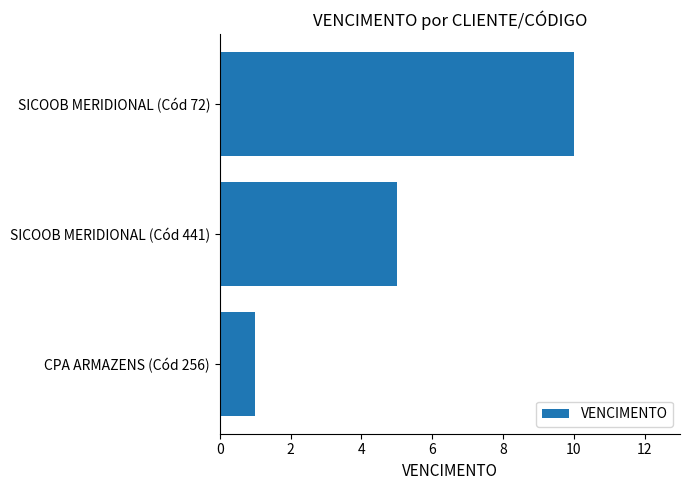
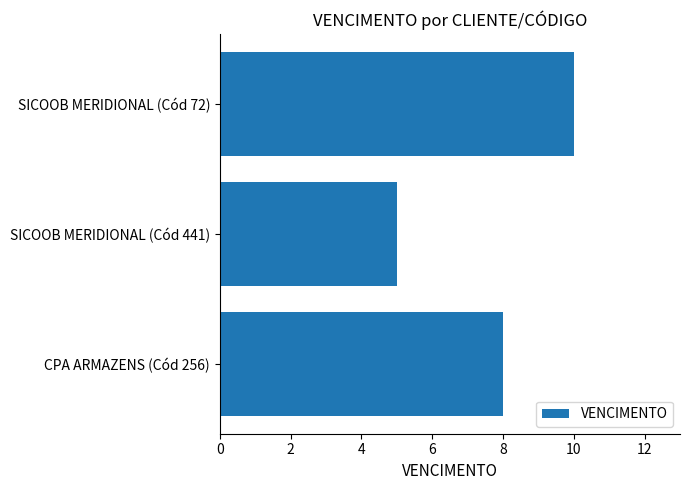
  {
    "SICOOB MERIDIONAL (Cód 72)": 10,
    "SICOOB MERIDIONAL (Cód 441)": 5,
-   "CPA ARMAZENS (Cód 256)": 1
+   "CPA ARMAZENS (Cód 256)": 8
  }
